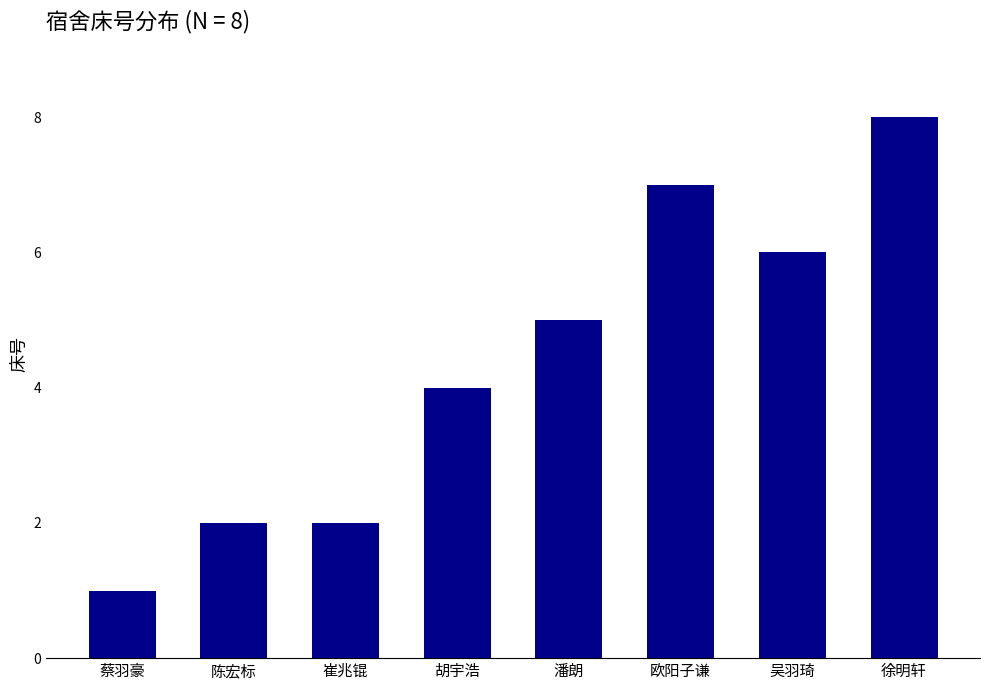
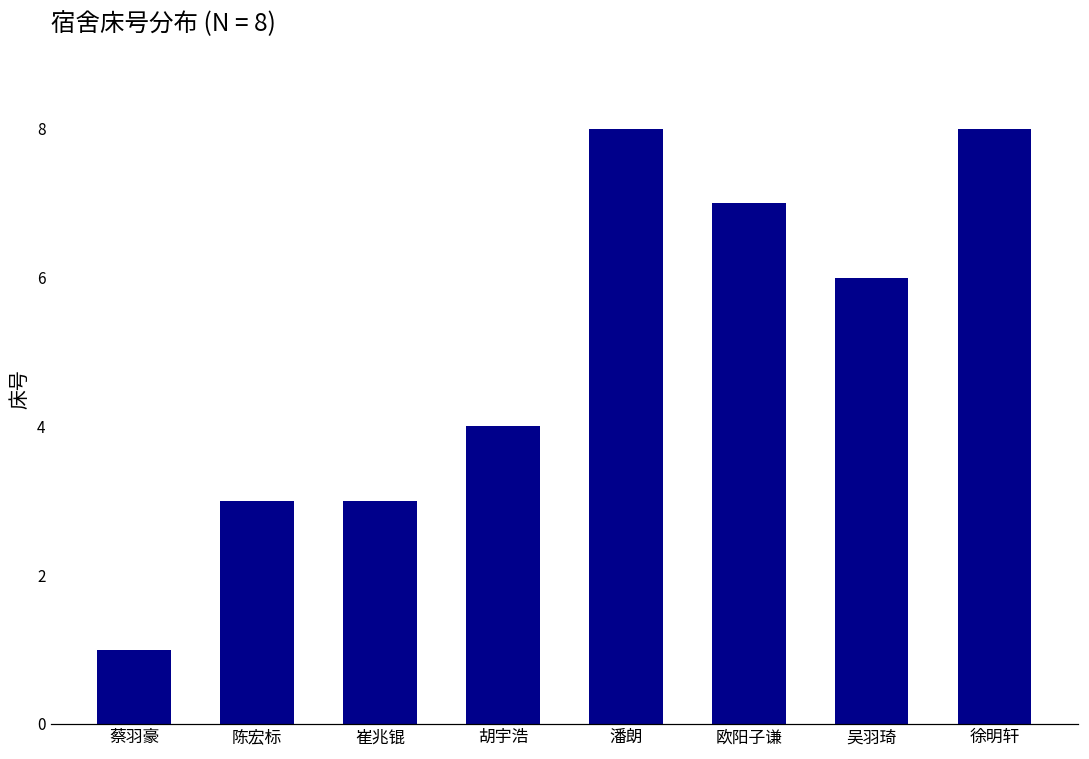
  {
    "蔡羽豪": 1,
-   "陈宏标": 2,
-   "崔兆锟": 2,
+   "陈宏标": 3,
+   "崔兆锟": 3,
    "胡宇浩": 4,
-   "潘朗": 5,
+   "潘朗": 8,
    "欧阳子谦": 7,
    "吴羽琦": 6,
    "徐明轩": 8
  }
